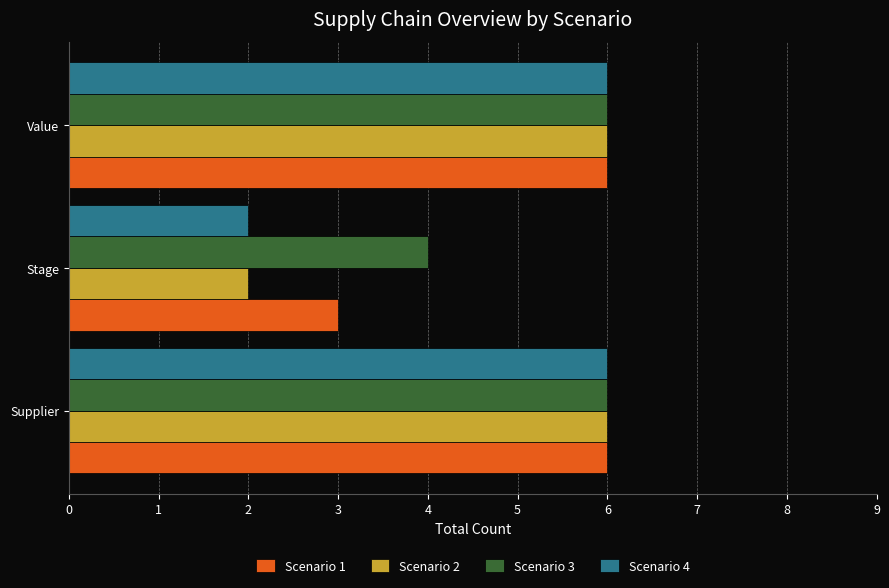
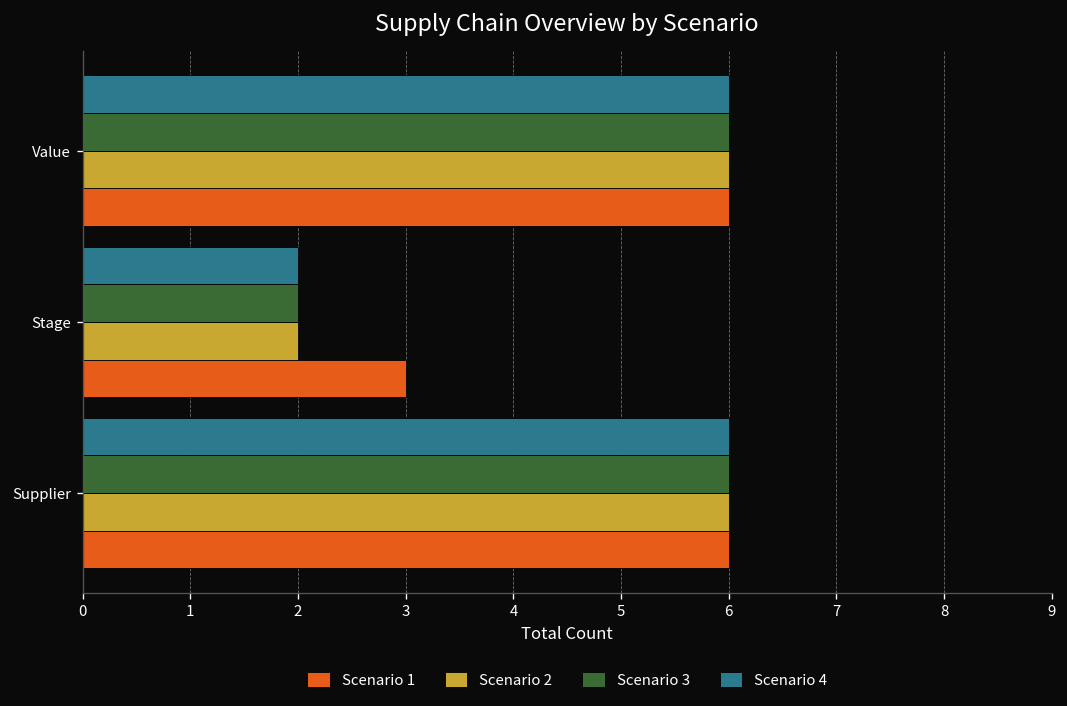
  {
    "Scenario 1": {
      "Value": 6,
      "Stage": 3,
      "Supplier": 6
    },
    "Scenario 2": {
      "Value": 6,
      "Stage": 2,
      "Supplier": 6
    },
    "Scenario 3": {
      "Value": 6,
-     "Stage": 4,
+     "Stage": 2,
      "Supplier": 6
    },
    "Scenario 4": {
      "Value": 6,
      "Stage": 2,
      "Supplier": 6
    }
  }
